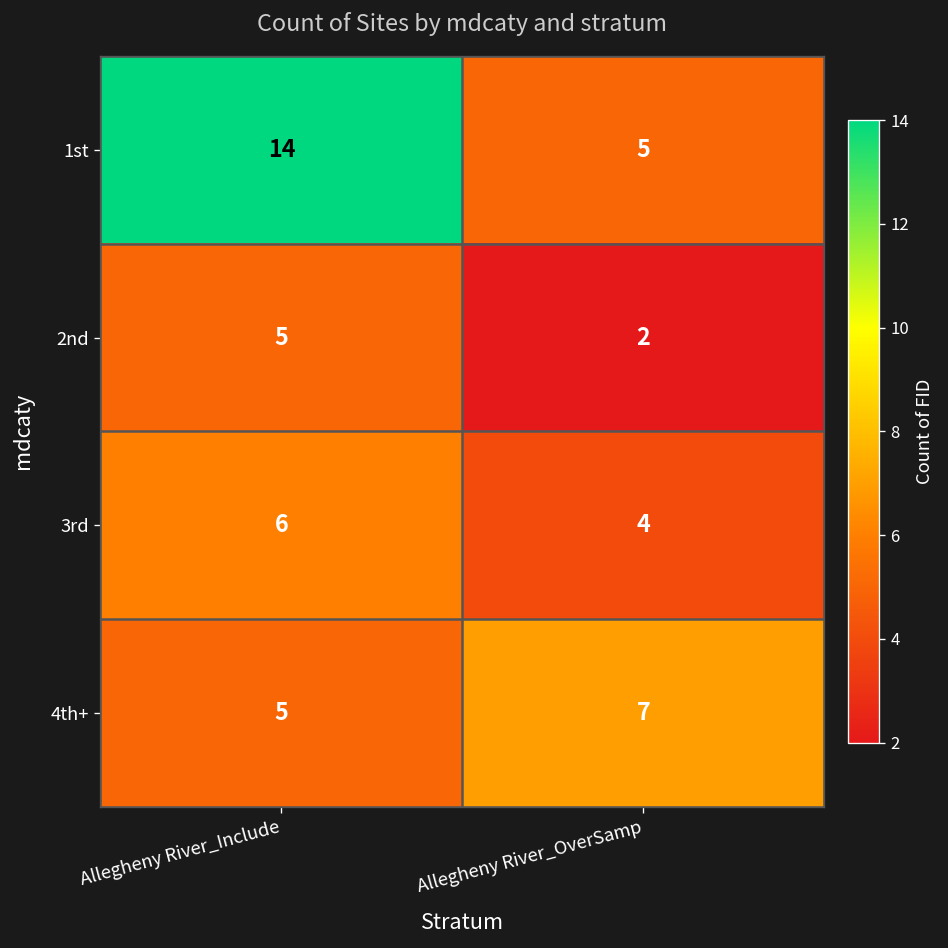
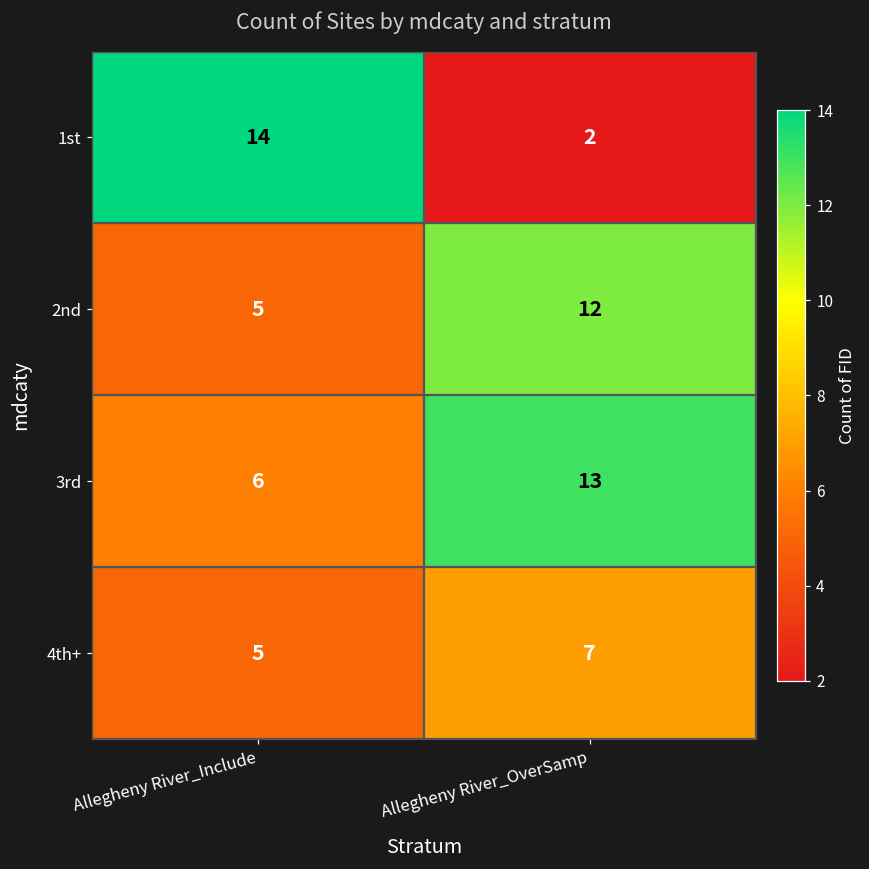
  {
    "1st": {
      "Allegheny River_Include": 14,
-     "Allegheny River_OverSamp": 5
+     "Allegheny River_OverSamp": 2
    },
    "2nd": {
      "Allegheny River_Include": 5,
-     "Allegheny River_OverSamp": 2
+     "Allegheny River_OverSamp": 12
    },
    "3rd": {
      "Allegheny River_Include": 6,
-     "Allegheny River_OverSamp": 4
+     "Allegheny River_OverSamp": 13
    },
    "4th+": {
      "Allegheny River_Include": 5,
      "Allegheny River_OverSamp": 7
    }
  }
